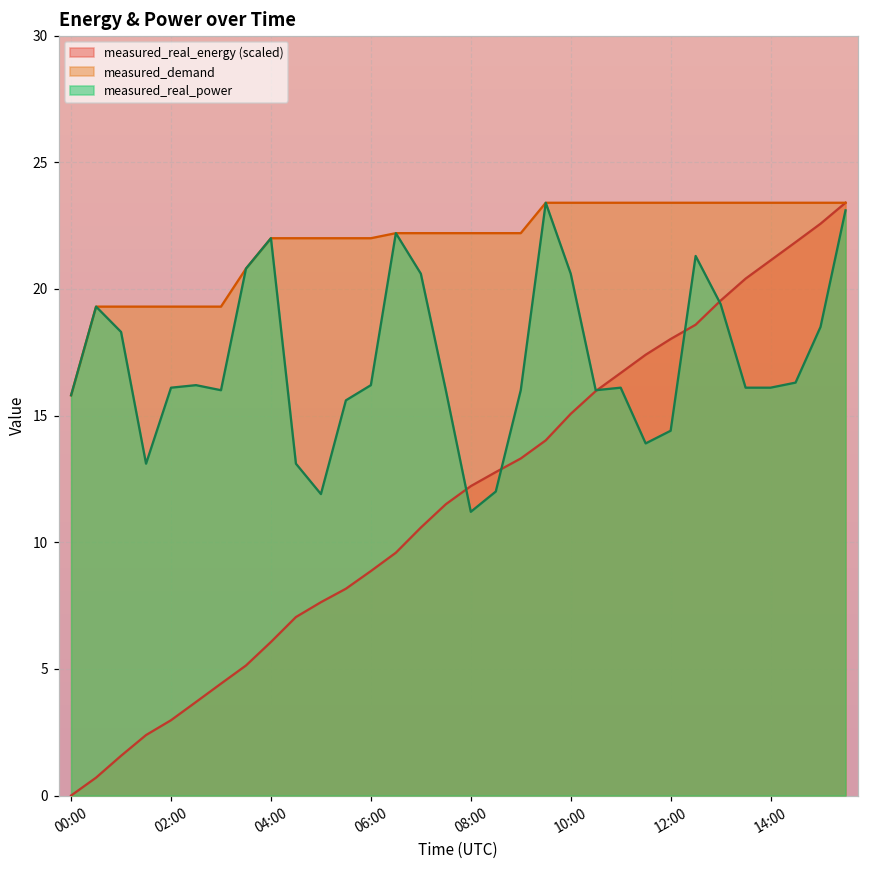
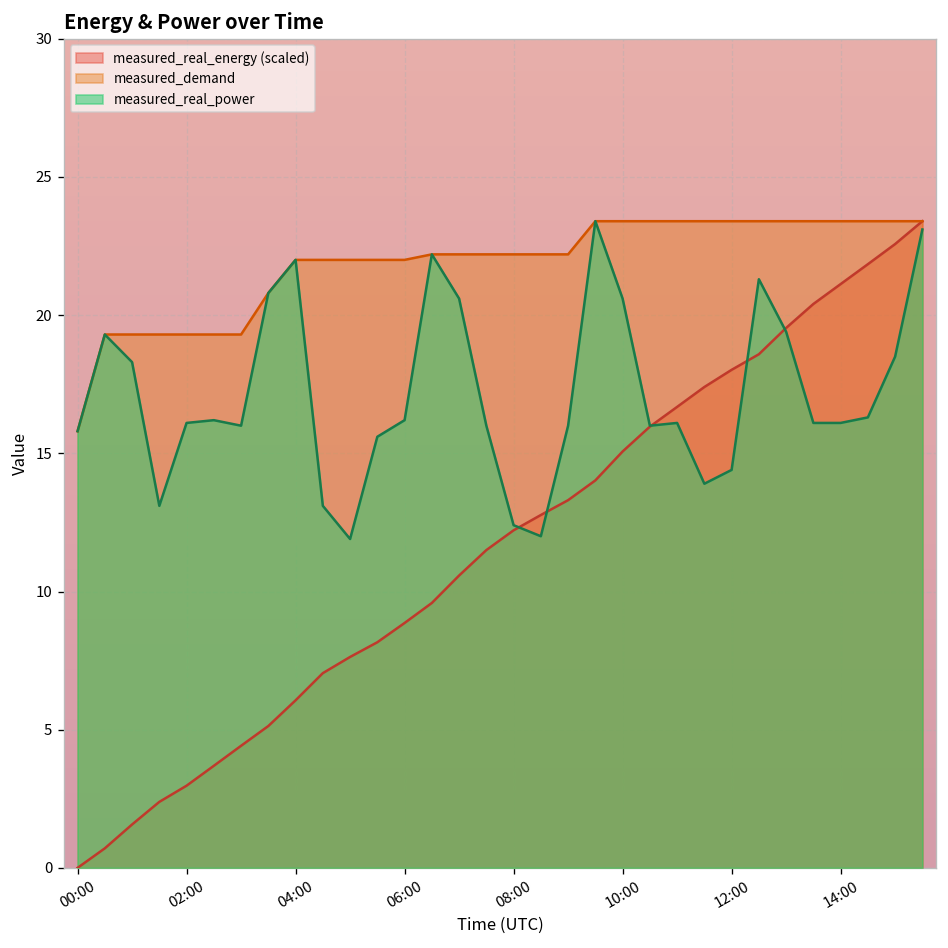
  {
    "measured_real_power": {
      "02:00": 16.1,
      "06:00": 16.2,
-     "08:00": 11.2,
+     "08:00": 12.4,
      "10:00": 20.6,
      "12:00": 14.4,
      "14:00": 16.1
    }
  }
